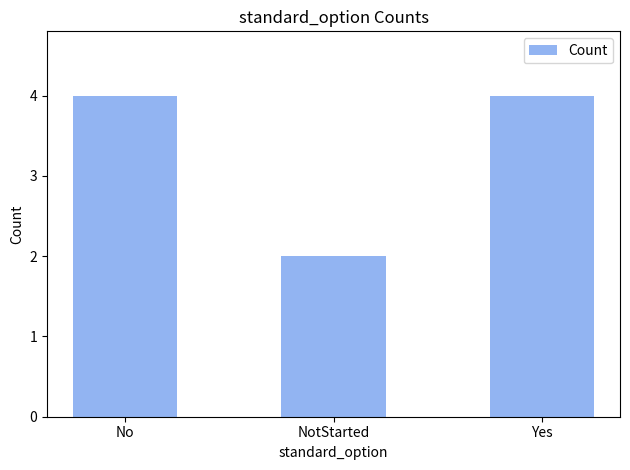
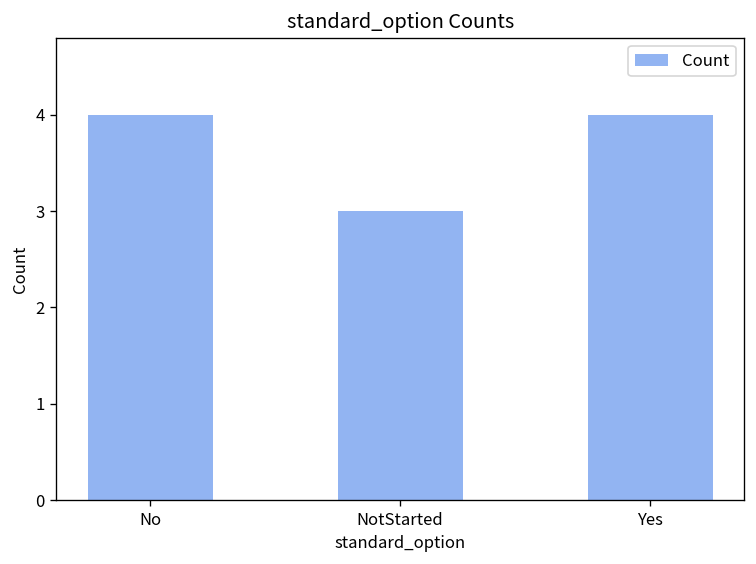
  {
    "No": 4,
-   "NotStarted": 2,
+   "NotStarted": 3,
    "Yes": 4
  }
